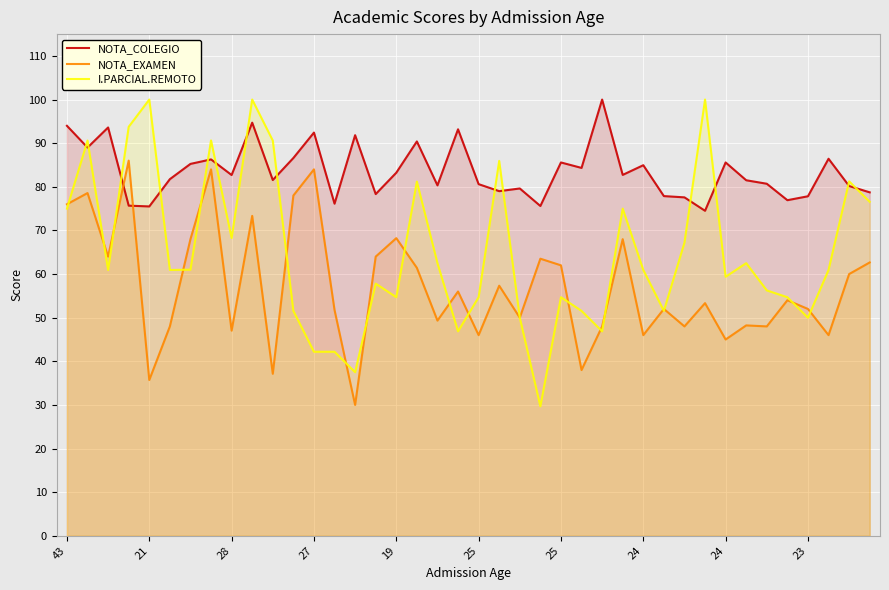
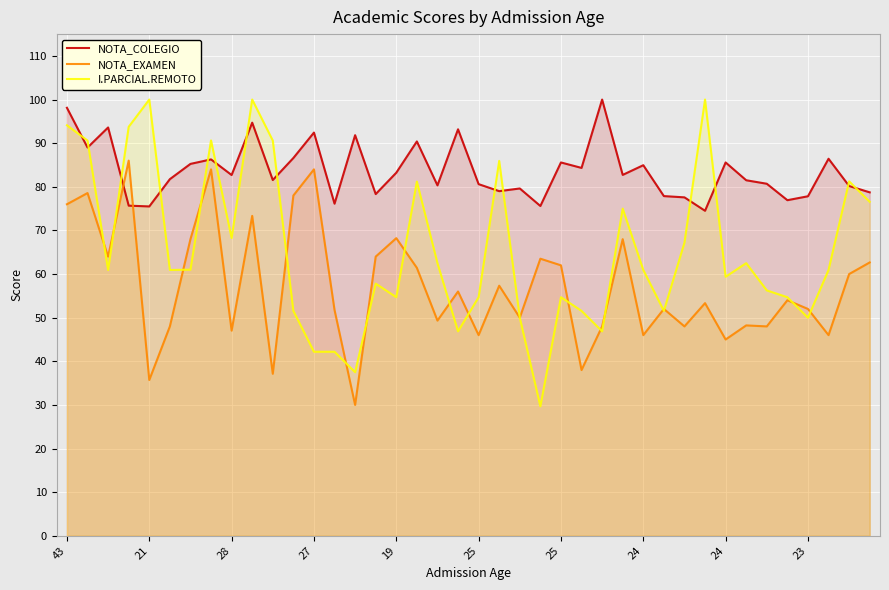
  {
    "NOTA_COLEGIO": {
-     "43": 94,
+     "43": 98,
      "28": 83
    },
    "NOTA_EXAMEN": {
      "43": 76,
      "28": 47
    },
    "I.PARCIAL.REMOTO": {
-     "43": 75,
+     "43": 94,
      "28": 68
    }
  }
